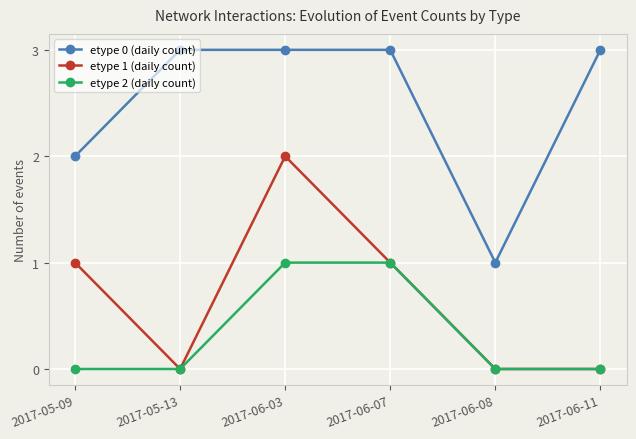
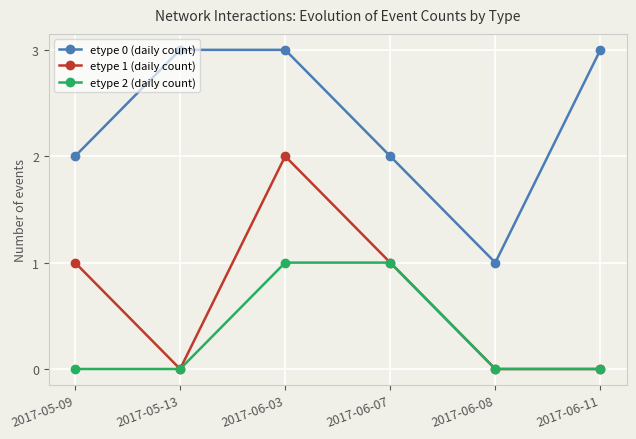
  {
    "etype 0 (daily count)": {
      "2017-05-09": 2,
      "2017-06-03": 3,
-     "2017-06-07": 3,
+     "2017-06-07": 2,
      "2017-06-08": 1,
      "2017-06-11": 3
    },
    "etype 1 (daily count)": {
      "2017-05-09": 1,
      "2017-06-03": 2
    },
    "etype 2 (daily count)": {
      "2017-05-09": 0,
      "2017-06-03": 1
    }
  }
